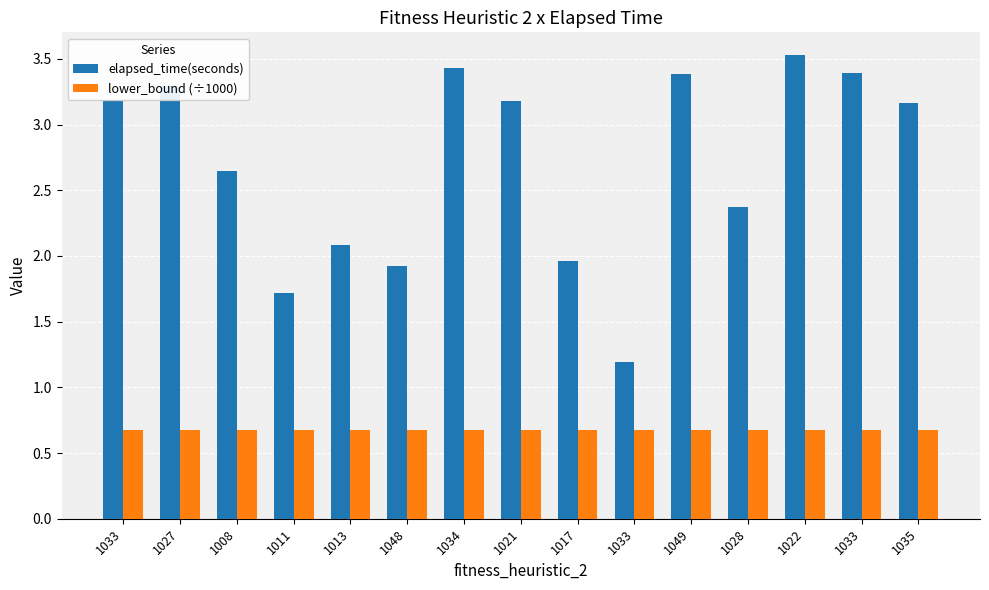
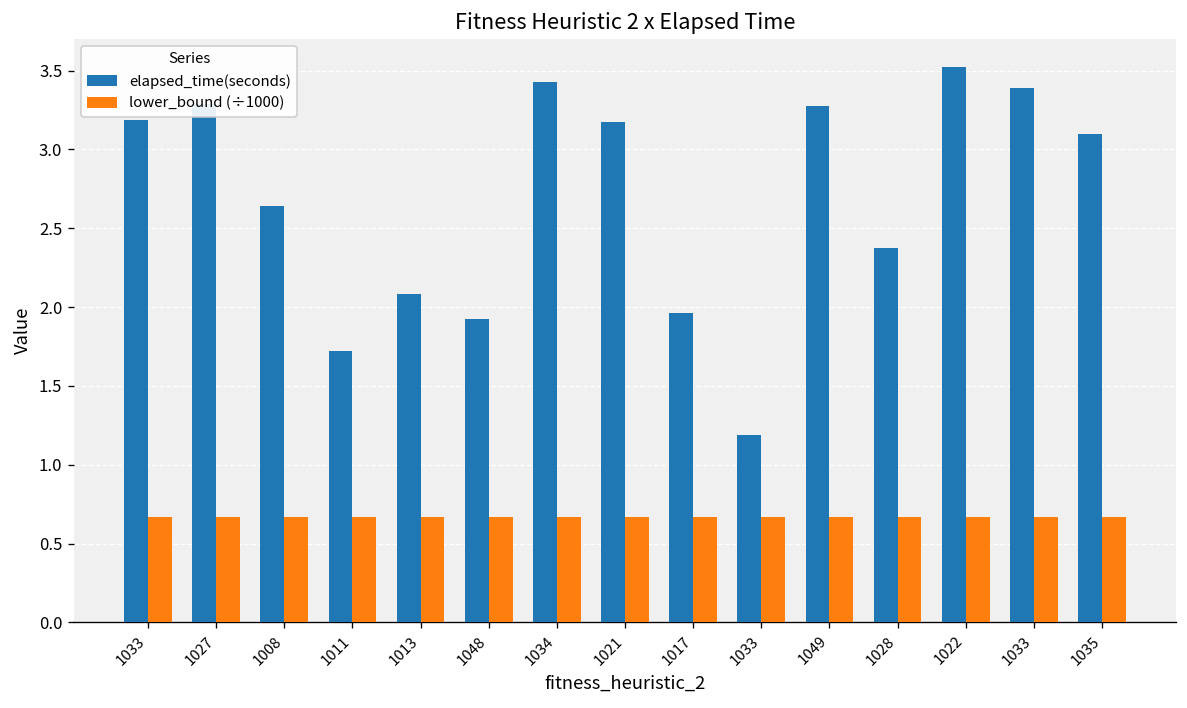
  {
    "elapsed_time(seconds)": {
      "1008": 2.64,
      "1011": 1.72,
      "1013": 2.08,
      "1048": 1.92,
      "1034": 3.43,
      "1021": 3.18,
      "1017": 1.96,
-     "1049": 3.38,
+     "1049": 3.28,
      "1028": 2.37,
      "1022": 3.53,
-     "1035": 3.16
+     "1035": 3.10
    },
    "lower_bound (÷1000)": {
      "1027": 0.67,
      "1008": 0.67,
      "1011": 0.67,
      "1013": 0.67,
      "1048": 0.67,
      "1034": 0.67,
      "1021": 0.67,
      "1017": 0.67,
      "1049": 0.67,
      "1028": 0.67,
      "1022": 0.67,
      "1035": 0.67
    }
  }
